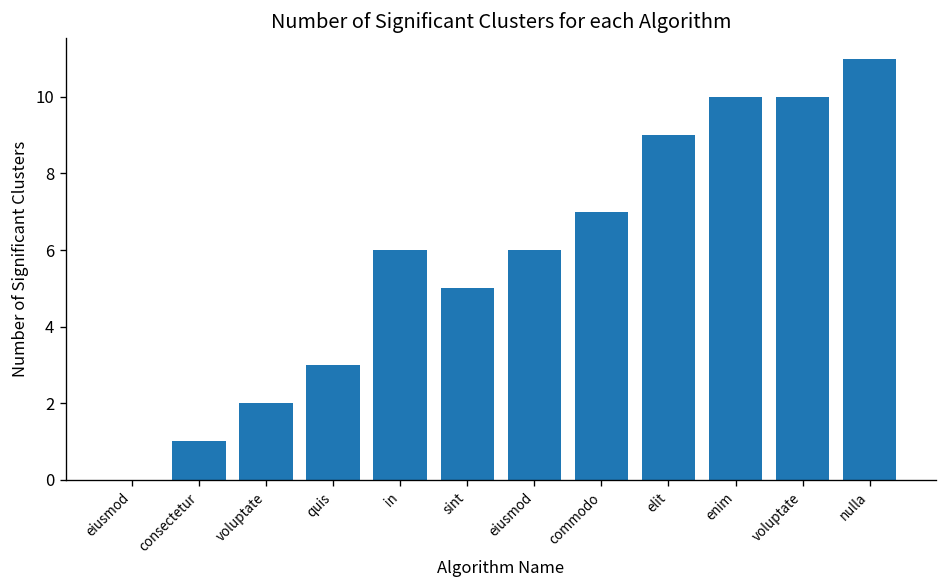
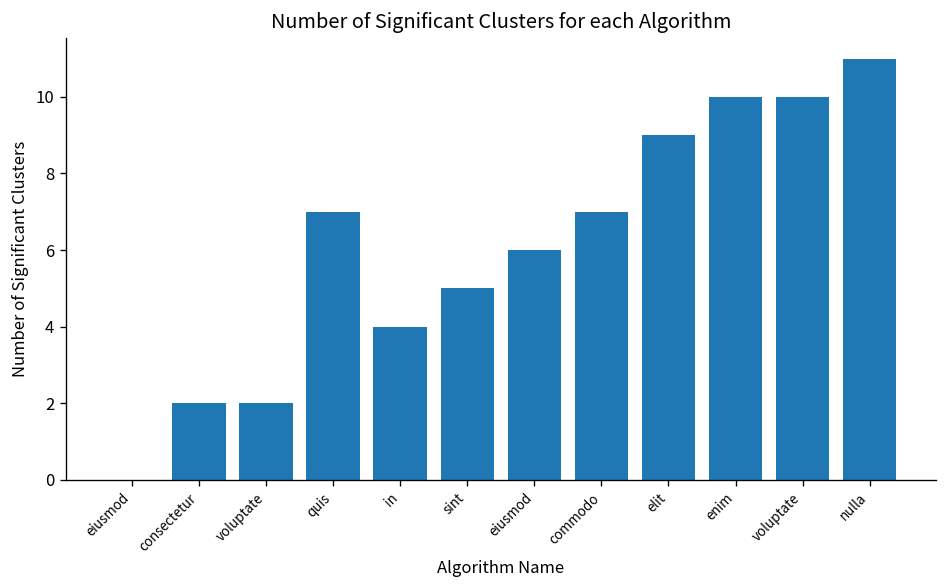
  {
-   "consectetur": 1,
-   "quis": 3,
-   "in": 6,
+   "consectetur": 2,
+   "quis": 7,
+   "in": 4,
    "sint": 5,
    "commodo": 7,
    "elit": 9,
    "enim": 10,
    "nulla": 11
  }
